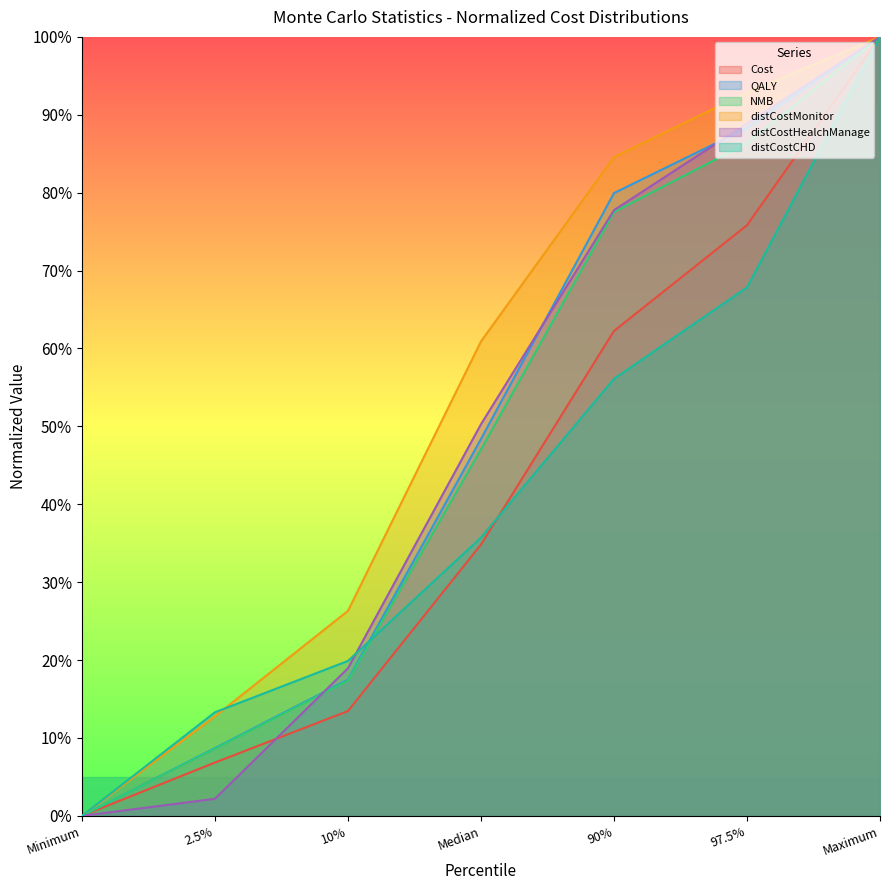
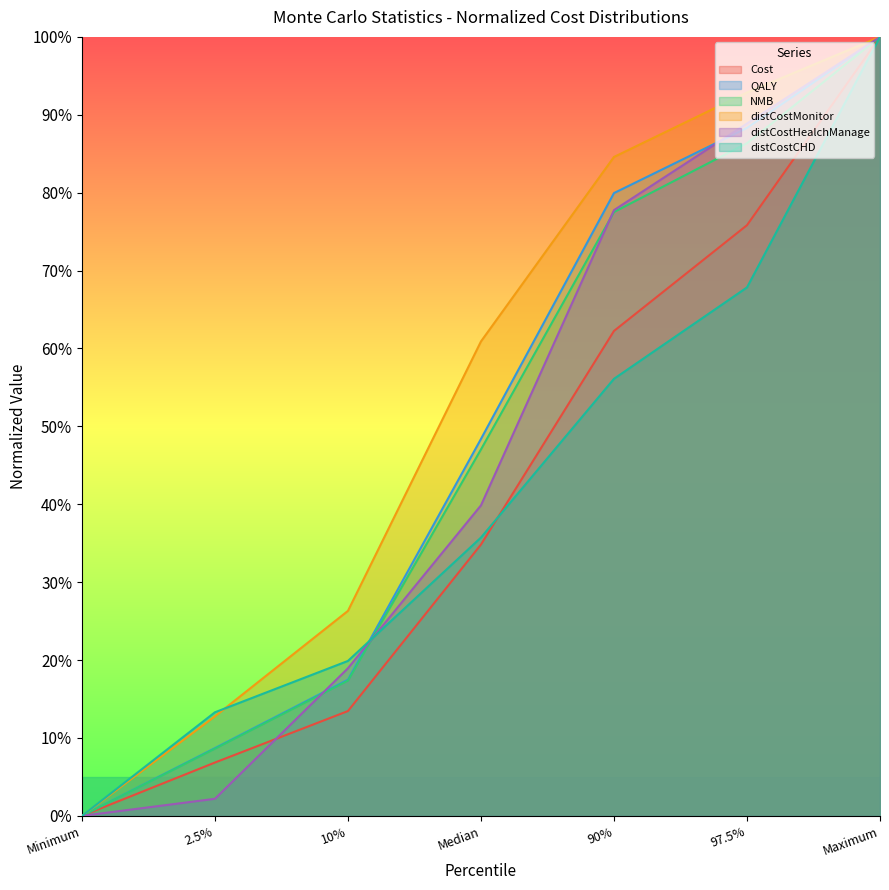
  {
    "distCostHealchManage": {
      "10%": "19%",
-     "Median": "50%"
+     "Median": "40%"
    }
  }
